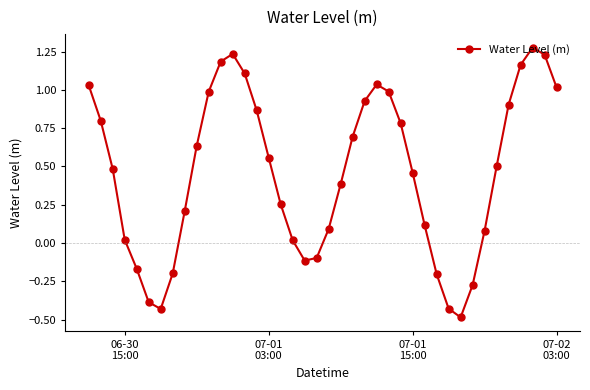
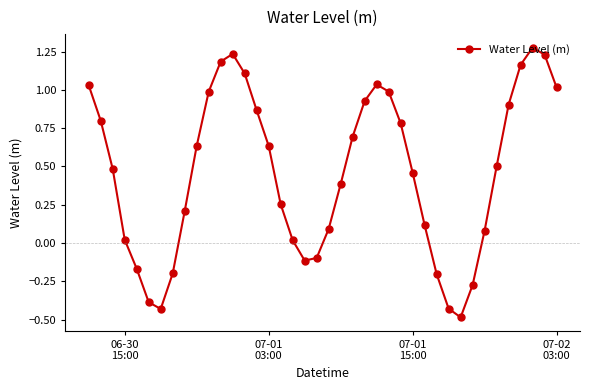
  {
    "06-30 15:00": 0.02,
-   "07-01 03:00": 0.56,
+   "07-01 03:00": 0.63,
    "07-01 15:00": 0.46,
    "07-02 03:00": 1.02
  }
